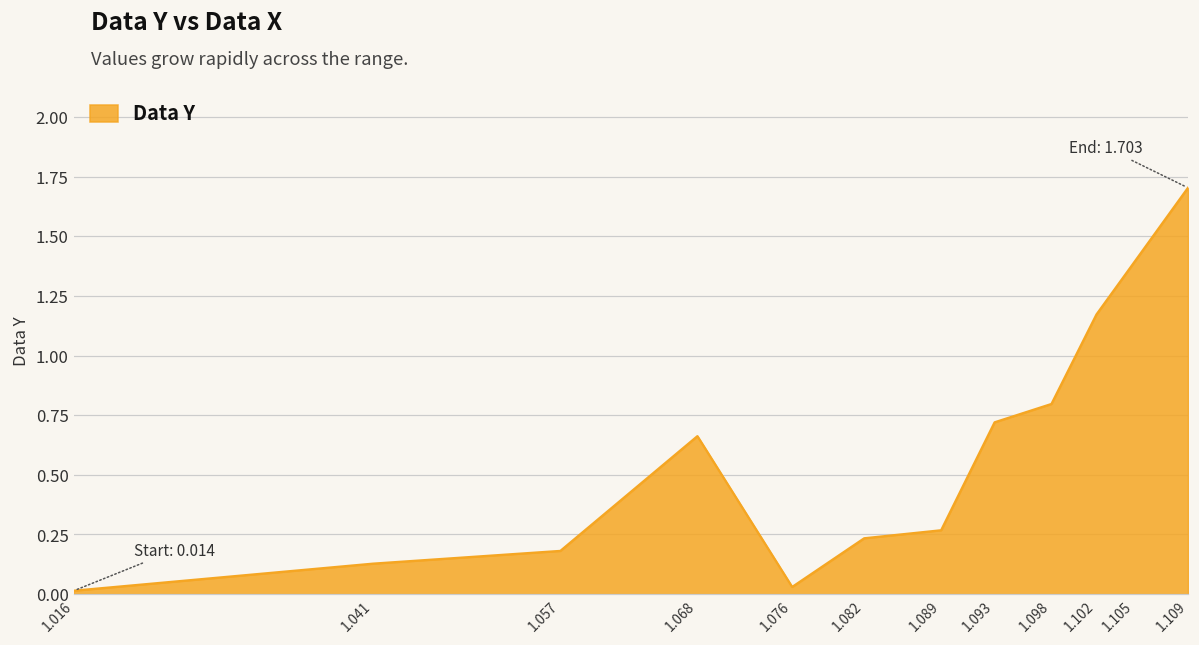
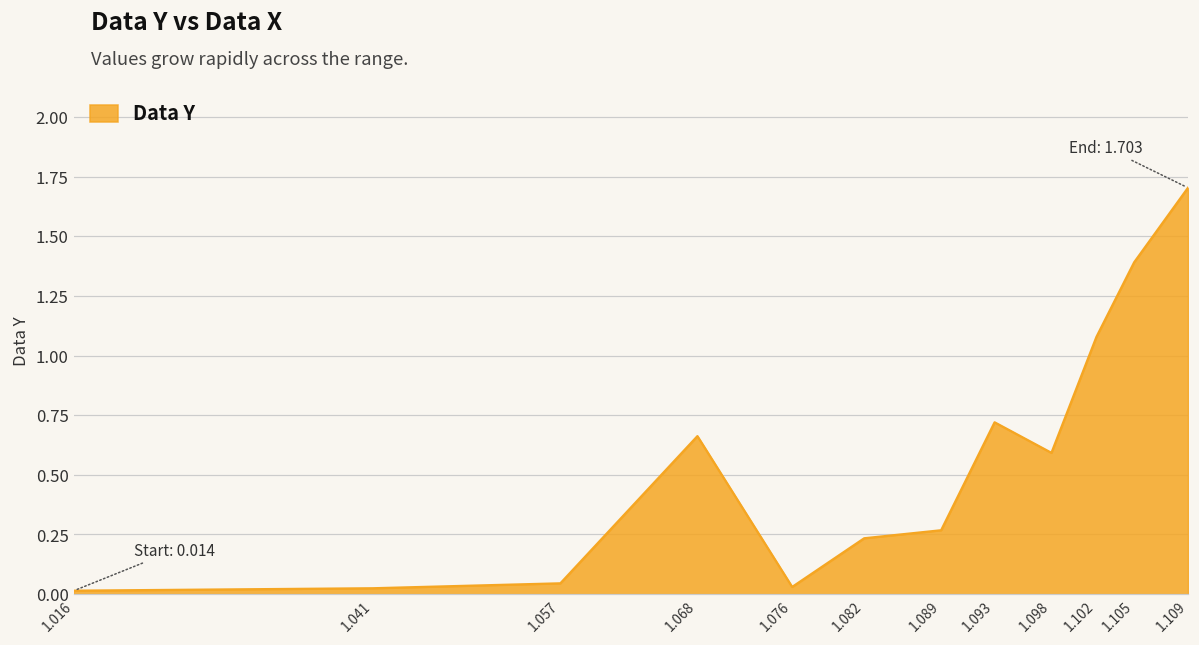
  {
-   "1.041": 0.13,
-   "1.057": 0.18,
+   "1.041": 0.02,
+   "1.057": 0.05,
    "1.068": 0.66,
    "1.076": 0.03,
    "1.082": 0.23,
    "1.089": 0.27,
    "1.093": 0.72,
-   "1.098": 0.80,
-   "1.102": 1.17,
+   "1.098": 0.59,
+   "1.102": 1.08,
    "1.105": 1.39
  }
